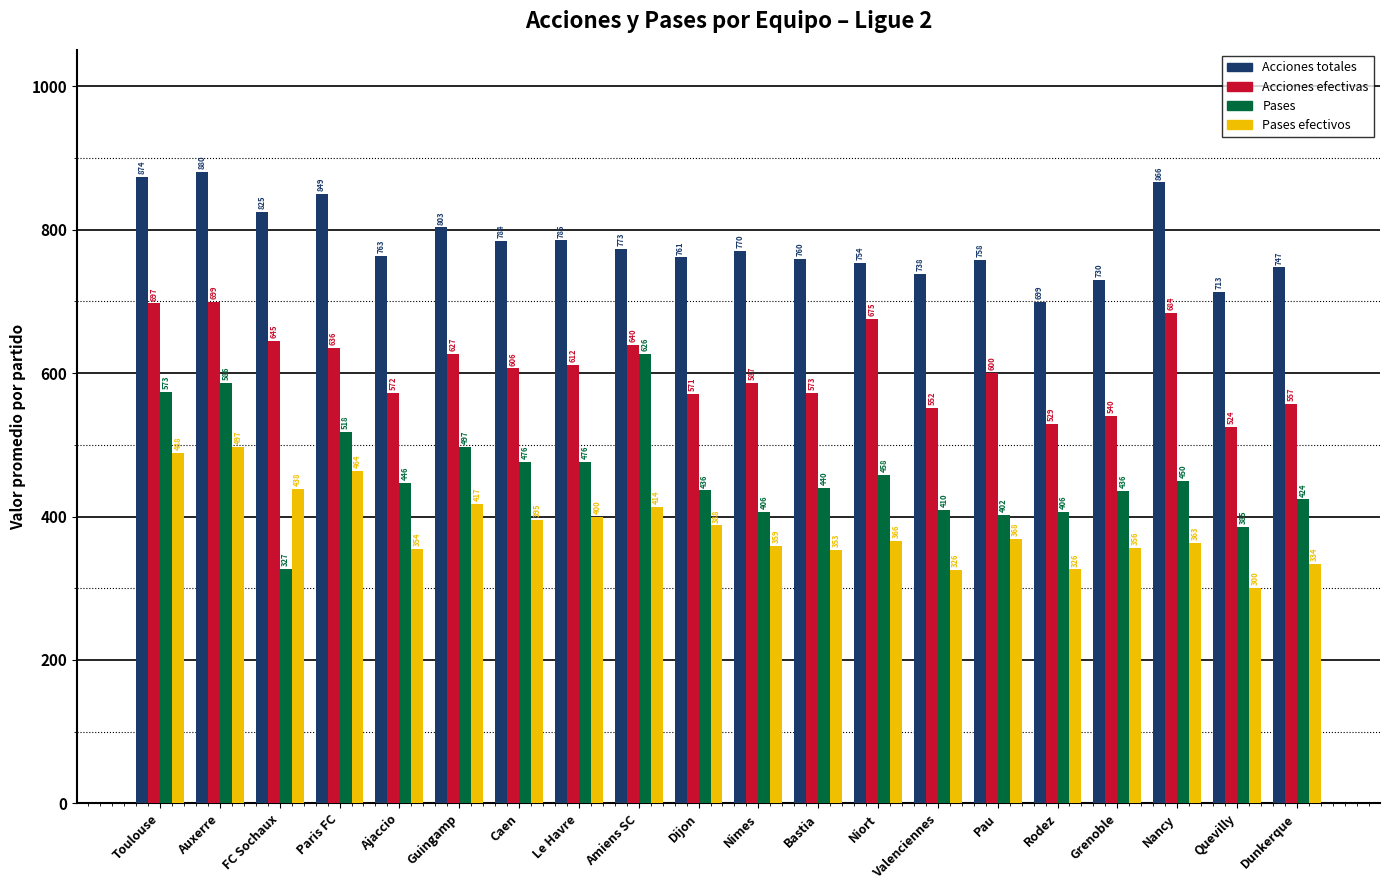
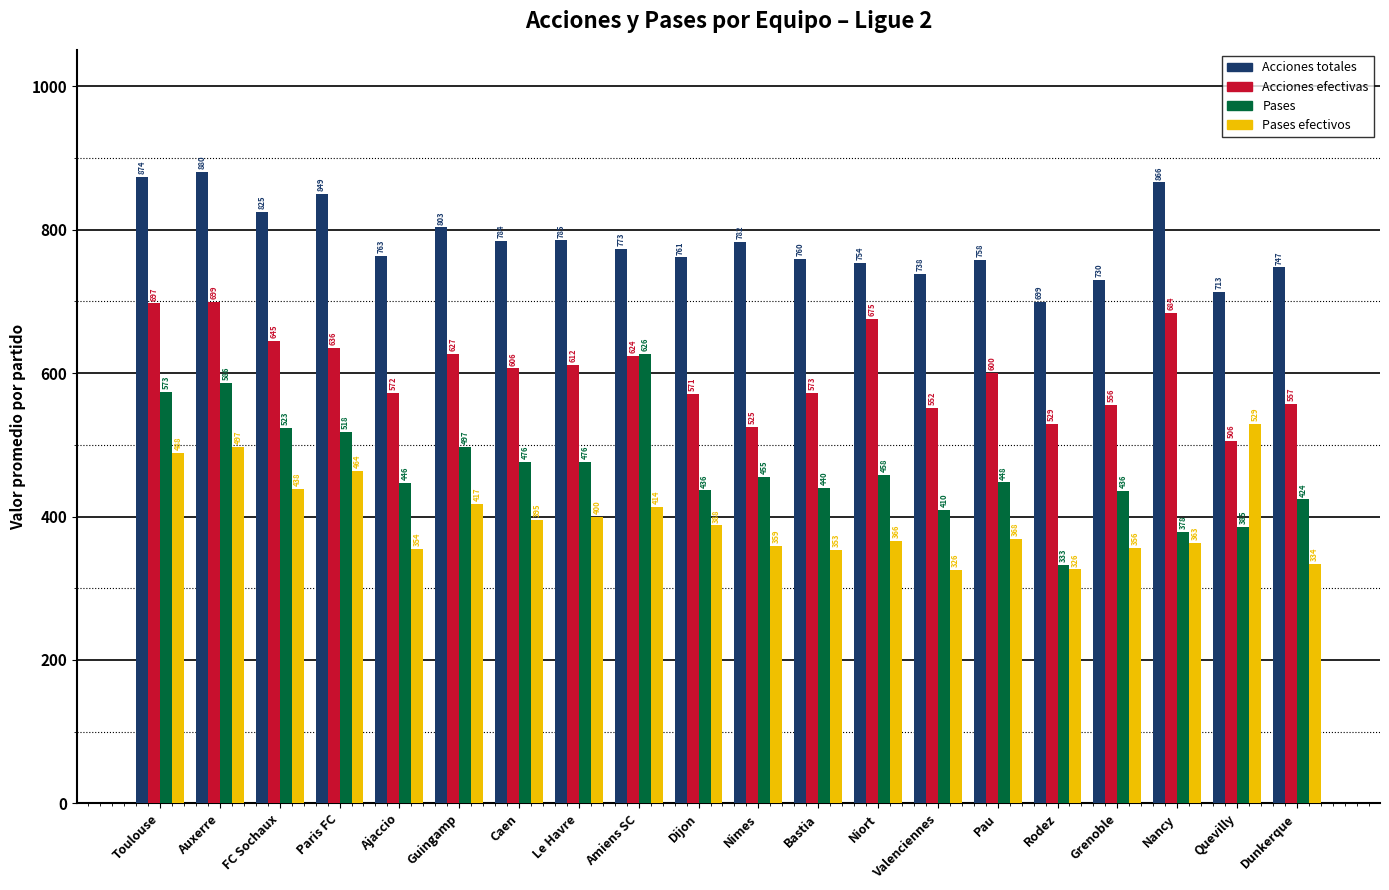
  {
    "Acciones totales": {
      "Toulouse": 874,
      "Auxerre": 880,
      "FC Sochaux": 825,
      "Paris FC": 849,
      "Ajaccio": 763,
      "Guingamp": 803,
      "Caen": 784,
      "Le Havre": 785,
      "Amiens SC": 773,
      "Dijon": 761,
-     "Nimes": 770,
+     "Nimes": 782,
      "Bastia": 760,
      "Niort": 754,
      "Valenciennes": 738,
      "Pau": 758,
      "Rodez": 699,
      "Grenoble": 730,
      "Nancy": 866,
      "Quevilly": 713,
      "Dunkerque": 747
    },
    "Acciones efectivas": {
      "Toulouse": 697,
      "Auxerre": 699,
      "FC Sochaux": 645,
      "Paris FC": 636,
      "Ajaccio": 572,
      "Guingamp": 627,
      "Caen": 606,
      "Le Havre": 612,
-     "Amiens SC": 640,
+     "Amiens SC": 624,
      "Dijon": 571,
-     "Nimes": 587,
+     "Nimes": 525,
      "Bastia": 573,
      "Niort": 675,
      "Valenciennes": 552,
      "Pau": 600,
      "Rodez": 529,
-     "Grenoble": 540,
+     "Grenoble": 556,
      "Nancy": 684,
-     "Quevilly": 524,
+     "Quevilly": 506,
      "Dunkerque": 557
    },
    "Pases": {
      "Toulouse": 573,
      "Auxerre": 586,
-     "FC Sochaux": 327,
+     "FC Sochaux": 523,
      "Paris FC": 518,
      "Ajaccio": 446,
      "Guingamp": 497,
      "Caen": 476,
      "Le Havre": 476,
      "Amiens SC": 626,
      "Dijon": 436,
-     "Nimes": 406,
+     "Nimes": 455,
      "Bastia": 440,
      "Niort": 458,
      "Valenciennes": 410,
-     "Pau": 402,
-     "Rodez": 406,
+     "Pau": 448,
+     "Rodez": 333,
      "Grenoble": 436,
-     "Nancy": 450,
+     "Nancy": 378,
      "Quevilly": 385,
      "Dunkerque": 424
    },
    "Pases efectivos": {
      "Toulouse": 488,
      "Auxerre": 497,
      "FC Sochaux": 438,
      "Paris FC": 464,
      "Ajaccio": 354,
      "Guingamp": 417,
      "Caen": 395,
      "Le Havre": 400,
      "Amiens SC": 414,
      "Dijon": 388,
      "Nimes": 359,
      "Bastia": 353,
      "Niort": 366,
      "Valenciennes": 326,
      "Pau": 368,
      "Rodez": 326,
      "Grenoble": 356,
      "Nancy": 363,
-     "Quevilly": 300,
+     "Quevilly": 529,
      "Dunkerque": 334
    }
  }
